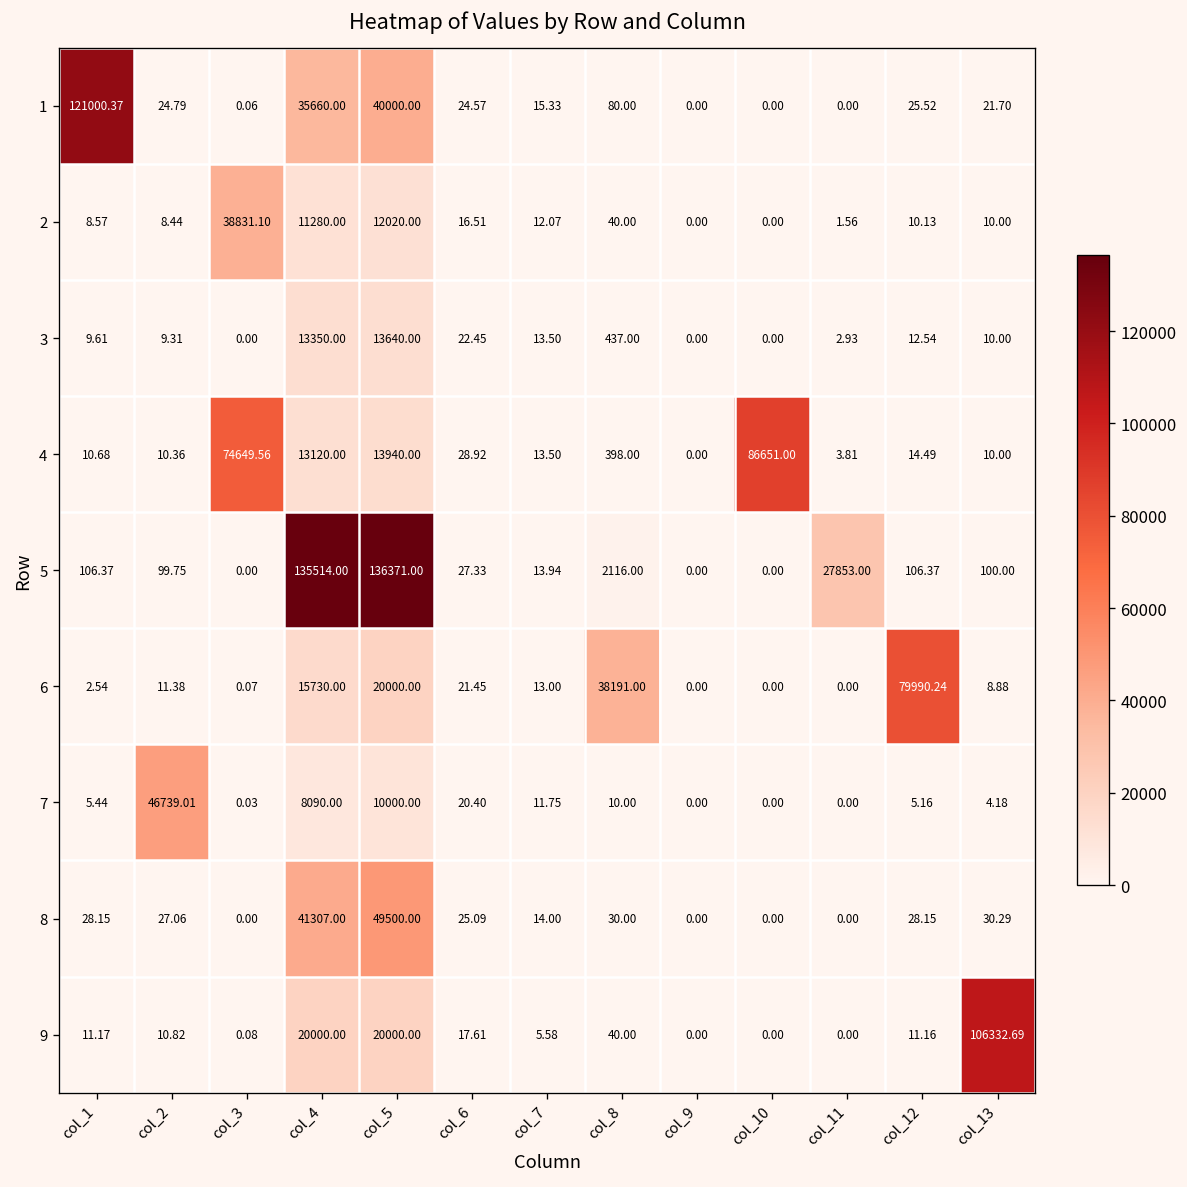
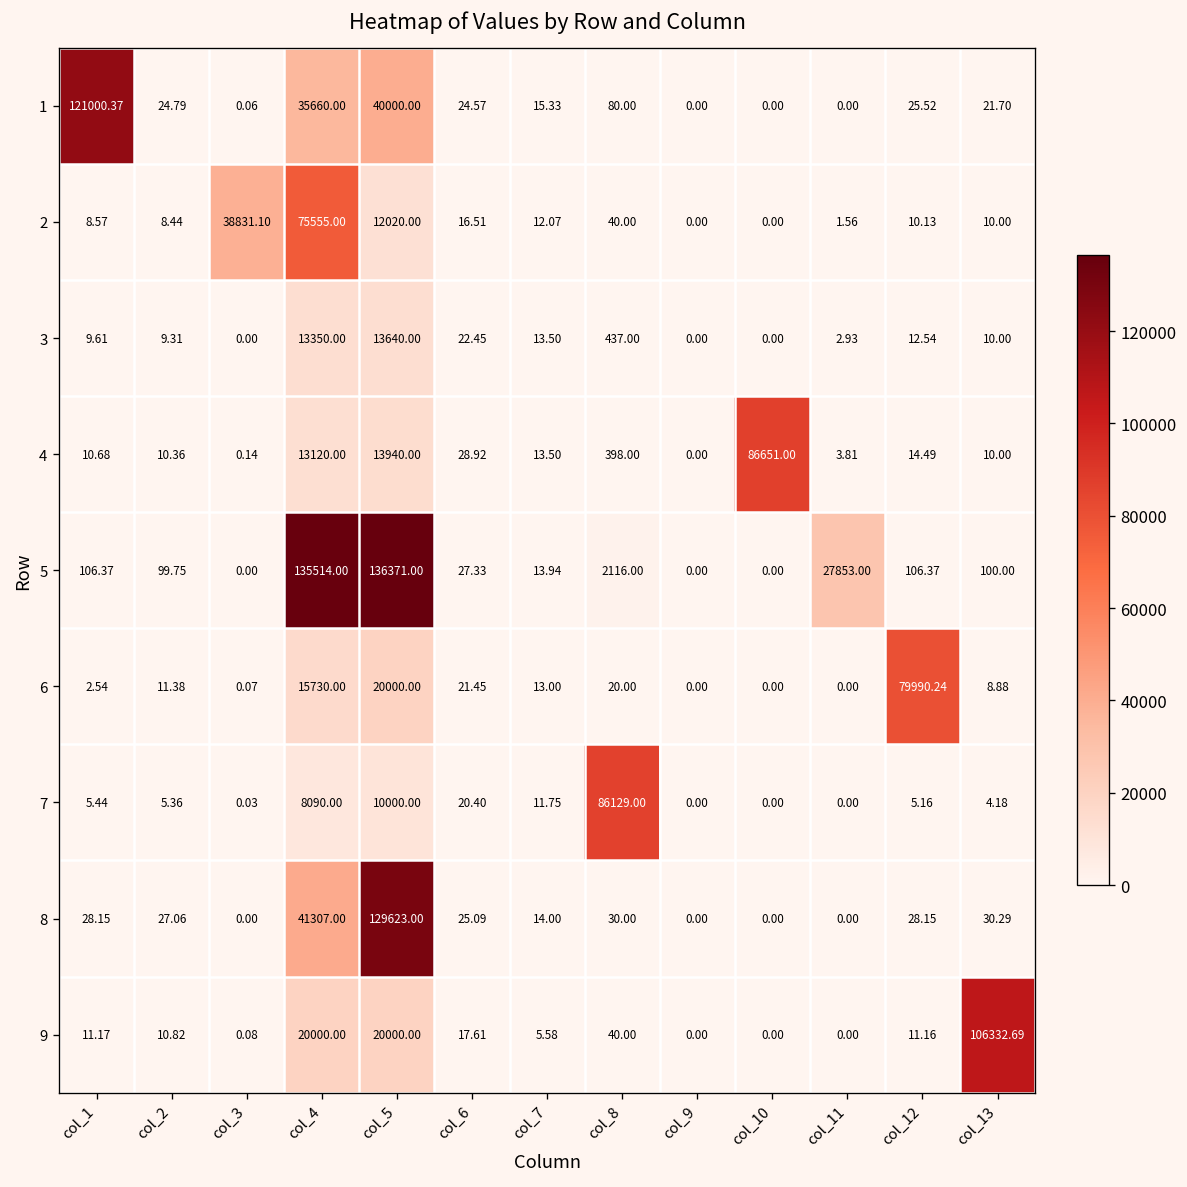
  {
    "1": {
      "col_1": 121000.37,
      "col_2": 24.79,
      "col_3": 0.06,
      "col_4": 35660.00,
      "col_5": 40000.00,
      "col_6": 24.57,
      "col_7": 15.33,
      "col_8": 80.00,
      "col_9": 0.00,
      "col_10": 0.00,
      "col_11": 0.00,
      "col_12": 25.52,
      "col_13": 21.70
    },
    "2": {
      "col_1": 8.57,
      "col_2": 8.44,
      "col_3": 38831.10,
-     "col_4": 11280.00,
+     "col_4": 75555.00,
      "col_5": 12020.00,
      "col_6": 16.51,
      "col_7": 12.07,
      "col_8": 40.00,
      "col_9": 0.00,
      "col_10": 0.00,
      "col_11": 1.56,
      "col_12": 10.13,
      "col_13": 10.00
    },
    "3": {
      "col_1": 9.61,
      "col_2": 9.31,
      "col_3": 0.00,
      "col_4": 13350.00,
      "col_5": 13640.00,
      "col_6": 22.45,
      "col_7": 13.50,
      "col_8": 437.00,
      "col_9": 0.00,
      "col_10": 0.00,
      "col_11": 2.93,
      "col_12": 12.54,
      "col_13": 10.00
    },
    "4": {
      "col_1": 10.68,
      "col_2": 10.36,
-     "col_3": 74649.56,
+     "col_3": 0.14,
      "col_4": 13120.00,
      "col_5": 13940.00,
      "col_6": 28.92,
      "col_7": 13.50,
      "col_8": 398.00,
      "col_9": 0.00,
      "col_10": 86651.00,
      "col_11": 3.81,
      "col_12": 14.49,
      "col_13": 10.00
    },
    "5": {
      "col_1": 106.37,
      "col_2": 99.75,
      "col_3": 0.00,
      "col_4": 135514.00,
      "col_5": 136371.00,
      "col_6": 27.33,
      "col_7": 13.94,
      "col_8": 2116.00,
      "col_9": 0.00,
      "col_10": 0.00,
      "col_11": 27853.00,
      "col_12": 106.37,
      "col_13": 100.00
    },
    "6": {
      "col_1": 2.54,
      "col_2": 11.38,
      "col_3": 0.07,
      "col_4": 15730.00,
      "col_5": 20000.00,
      "col_6": 21.45,
      "col_7": 13.00,
-     "col_8": 38191.00,
+     "col_8": 20.00,
      "col_9": 0.00,
      "col_10": 0.00,
      "col_11": 0.00,
      "col_12": 79990.24,
      "col_13": 8.88
    },
    "7": {
      "col_1": 5.44,
-     "col_2": 46739.01,
+     "col_2": 5.36,
      "col_3": 0.03,
      "col_4": 8090.00,
      "col_5": 10000.00,
      "col_6": 20.40,
      "col_7": 11.75,
-     "col_8": 10.00,
+     "col_8": 86129.00,
      "col_9": 0.00,
      "col_10": 0.00,
      "col_11": 0.00,
      "col_12": 5.16,
      "col_13": 4.18
    },
    "8": {
      "col_1": 28.15,
      "col_2": 27.06,
      "col_3": 0.00,
      "col_4": 41307.00,
-     "col_5": 49500.00,
+     "col_5": 129623.00,
      "col_6": 25.09,
      "col_7": 14.00,
      "col_8": 30.00,
      "col_9": 0.00,
      "col_10": 0.00,
      "col_11": 0.00,
      "col_12": 28.15,
      "col_13": 30.29
    },
    "9": {
      "col_1": 11.17,
      "col_2": 10.82,
      "col_3": 0.08,
      "col_4": 20000.00,
      "col_5": 20000.00,
      "col_6": 17.61,
      "col_7": 5.58,
      "col_8": 40.00,
      "col_9": 0.00,
      "col_10": 0.00,
      "col_11": 0.00,
      "col_12": 11.16,
      "col_13": 106332.69
    }
  }
